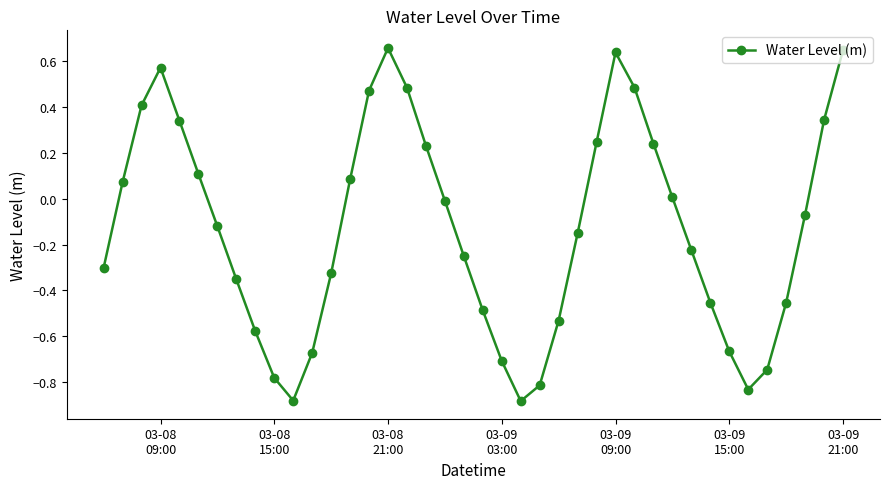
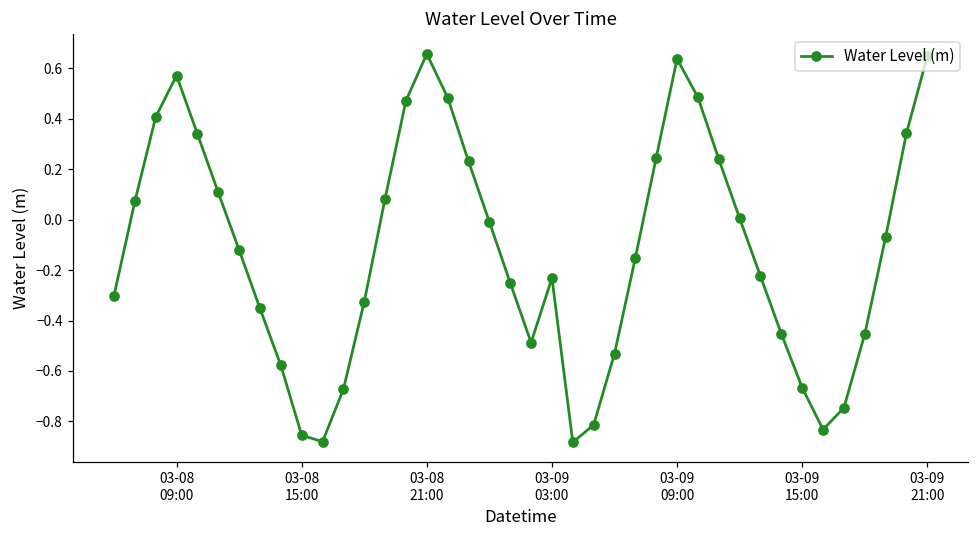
  {
    "03-08 09:00": 0.57,
-   "03-08 15:00": -0.78,
+   "03-08 15:00": -0.85,
    "03-08 21:00": 0.66,
-   "03-09 03:00": -0.71,
+   "03-09 03:00": -0.23,
    "03-09 09:00": 0.64,
    "03-09 15:00": -0.67
  }
